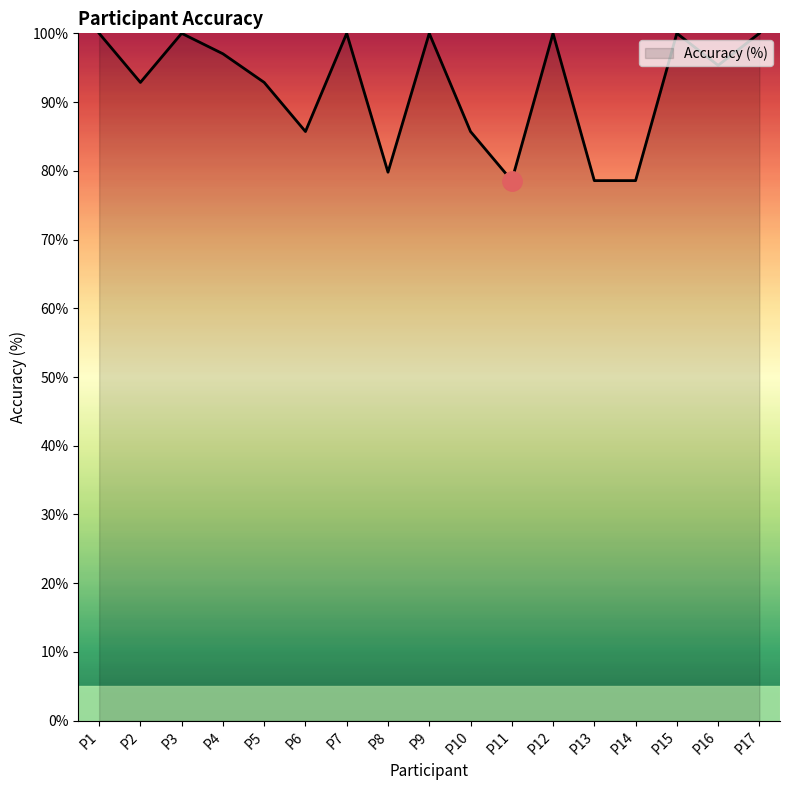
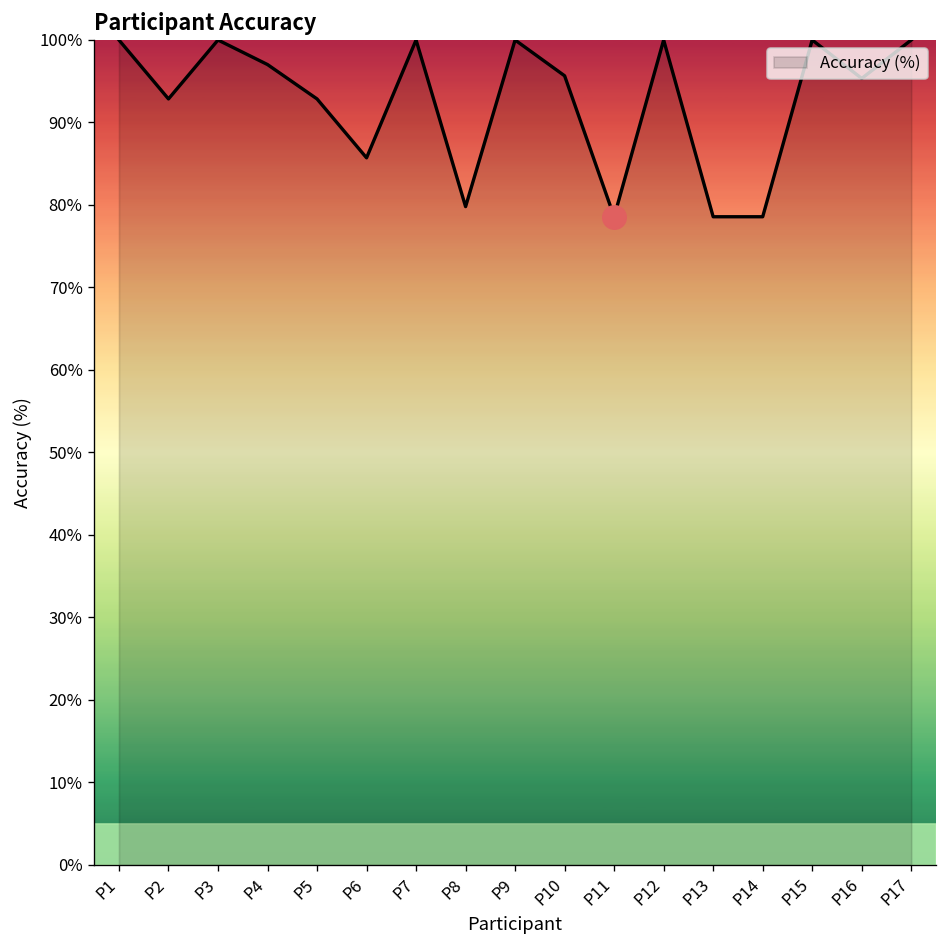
  {
    "Accuracy (%)": {
      "P1": "100%",
      "P2": "93%",
      "P3": "100%",
      "P4": "97%",
      "P5": "93%",
      "P6": "86%",
      "P7": "100%",
      "P8": "80%",
      "P9": "100%",
-     "P10": "86%",
+     "P10": "96%",
      "P12": "100%",
      "P13": "79%",
      "P14": "79%",
      "P15": "100%",
      "P17": "100%"
    }
  }
